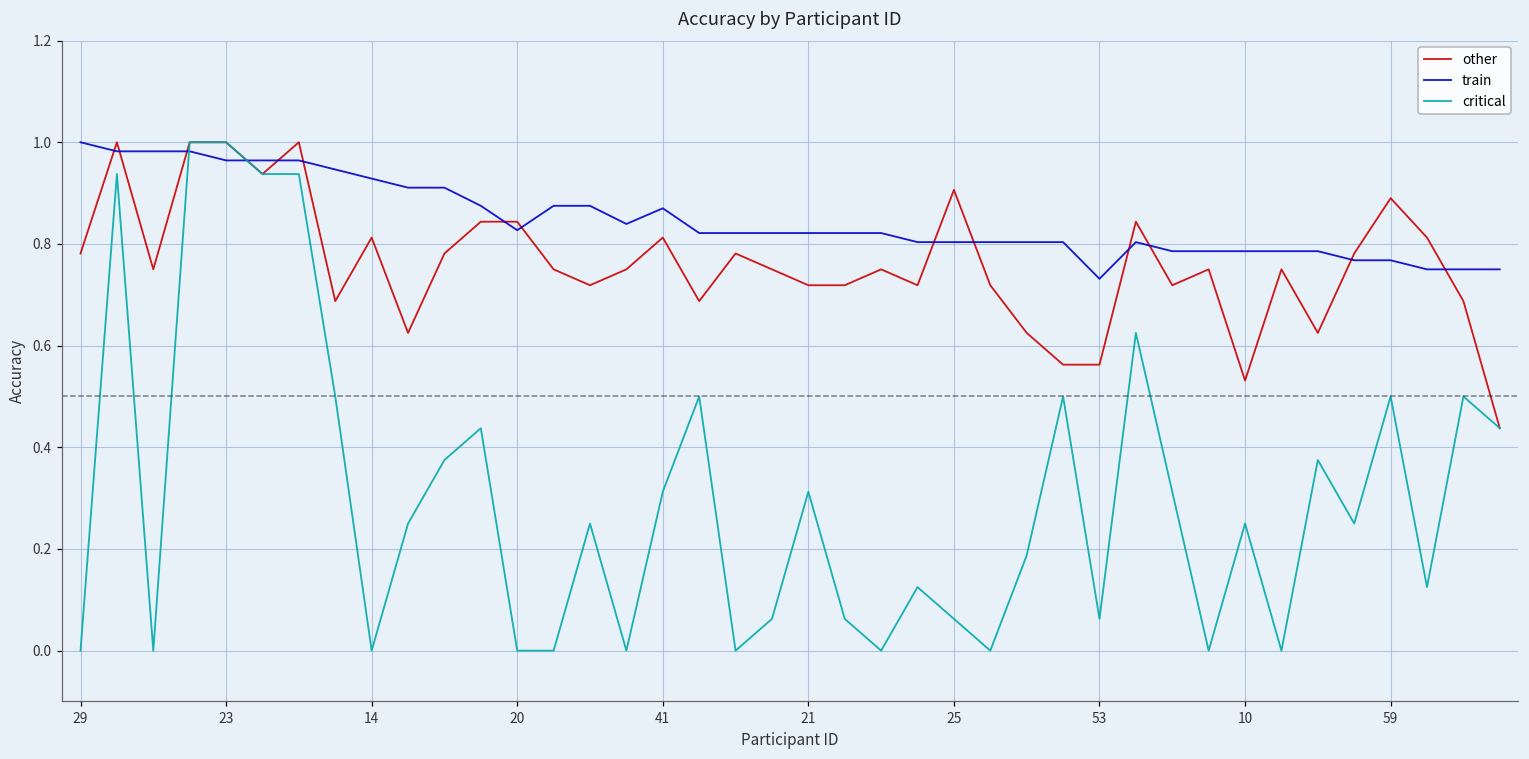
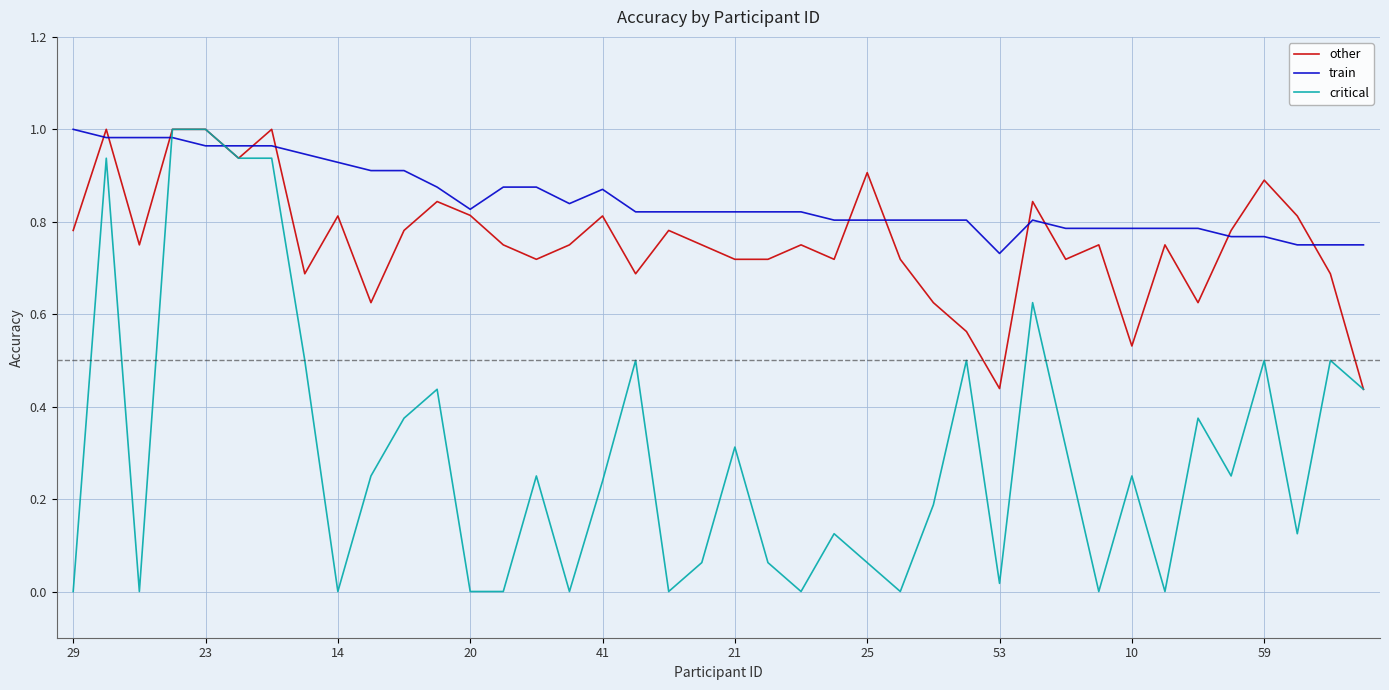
  {
    "other": {
-     "20": 0.84,
+     "20": 0.81,
      "41": 0.81,
-     "53": 0.56,
+     "53": 0.44,
      "59": 0.89
    },
    "train": {
      "20": 0.83,
      "41": 0.87,
      "53": 0.73,
      "59": 0.77
    },
    "critical": {
      "20": 0.00,
-     "41": 0.31,
-     "53": 0.06,
+     "41": 0.24,
+     "53": 0.02,
      "59": 0.50
    }
  }
